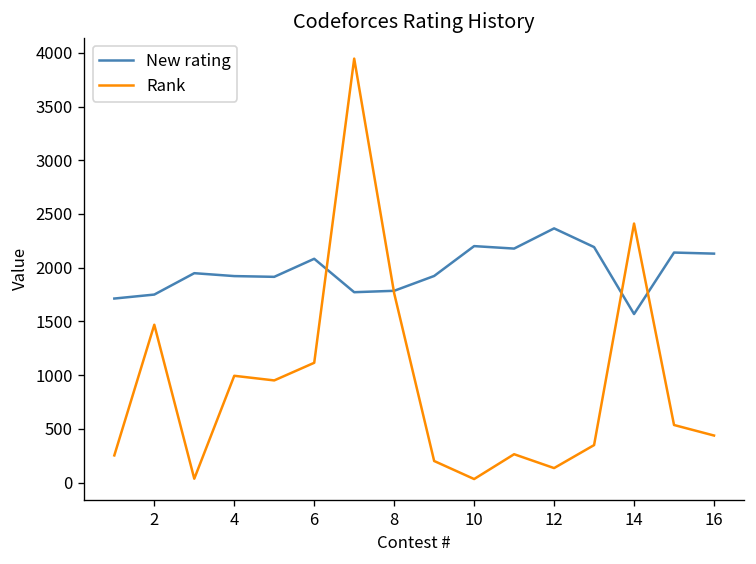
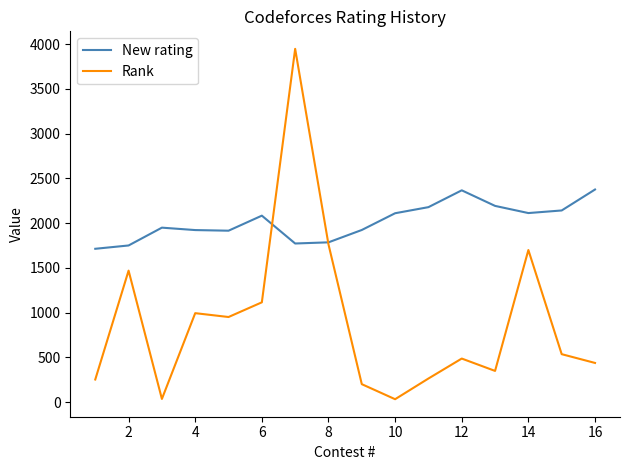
  {
    "New rating": {
      "2": 1800,
      "4": 1900,
      "6": 2100,
-     "10": 2200,
+     "10": 2100,
      "12": 2400,
-     "14": 1600,
-     "16": 2100
+     "14": 2100,
+     "16": 2400
    },
    "Rank": {
      "2": 1500,
      "4": 1000,
      "6": 1100,
      "10": 0,
-     "12": 100,
-     "14": 2400,
+     "12": 500,
+     "14": 1700,
      "16": 400
    }
  }
